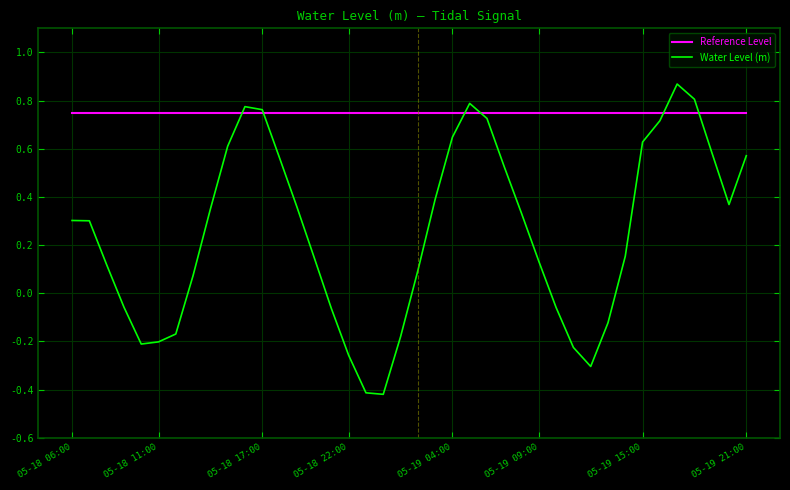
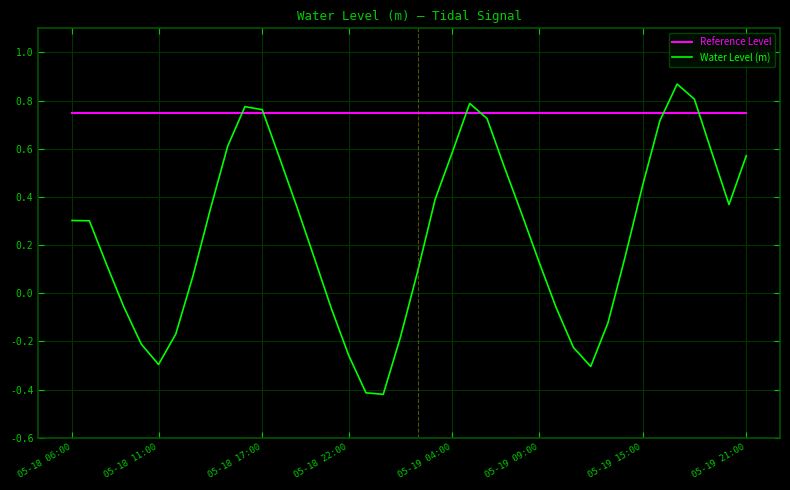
  {
    "Reference Level": {
      "05-18 06:00": 0.75,
      "05-18 11:00": 0.75,
      "05-18 17:00": 0.75,
      "05-18 22:00": 0.75,
      "05-19 04:00": 0.75,
      "05-19 09:00": 0.75,
      "05-19 15:00": 0.75,
      "05-19 21:00": 0.75
    },
    "Water Level (m)": {
      "05-18 06:00": 0.30,
-     "05-18 11:00": -0.20,
+     "05-18 11:00": -0.30,
      "05-18 17:00": 0.76,
      "05-18 22:00": -0.26,
-     "05-19 04:00": 0.65,
+     "05-19 04:00": 0.59,
      "05-19 09:00": 0.13,
-     "05-19 15:00": 0.63,
+     "05-19 15:00": 0.45,
      "05-19 21:00": 0.57
    }
  }
